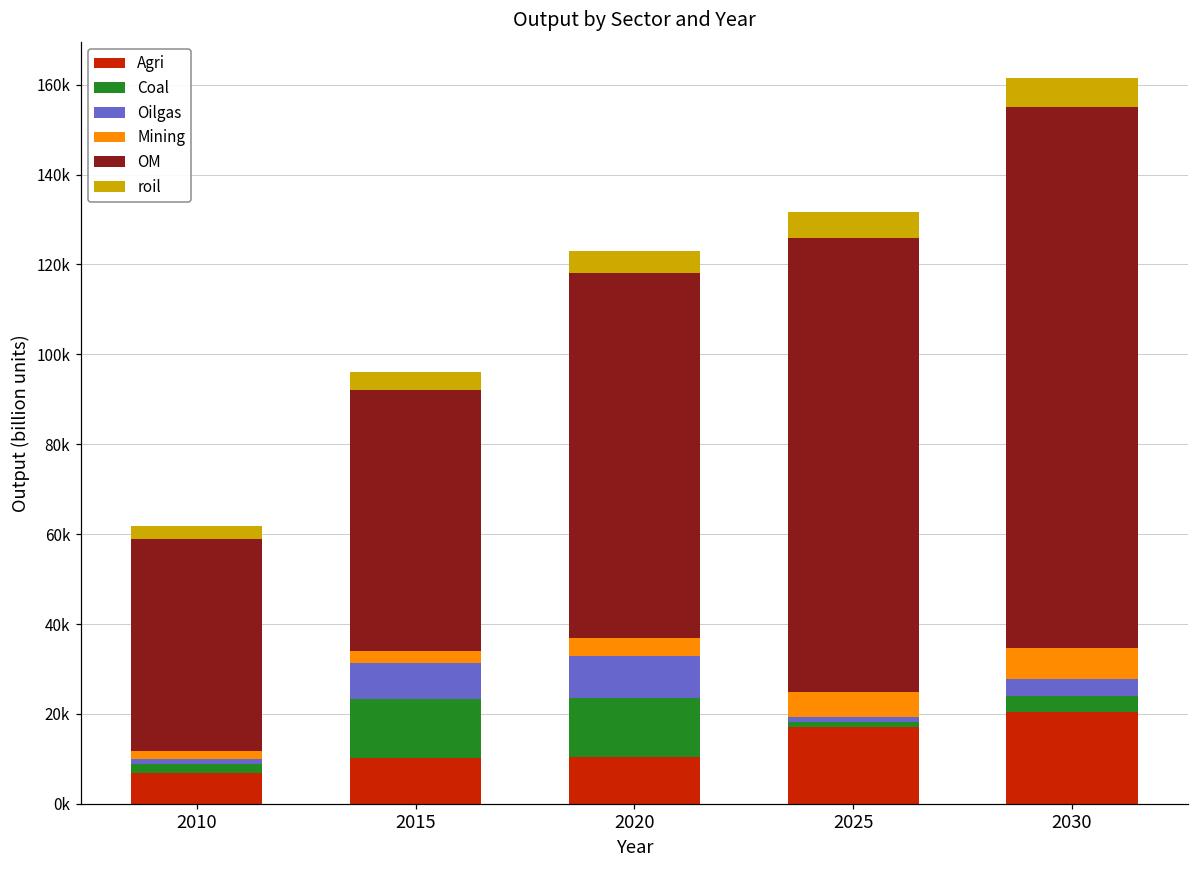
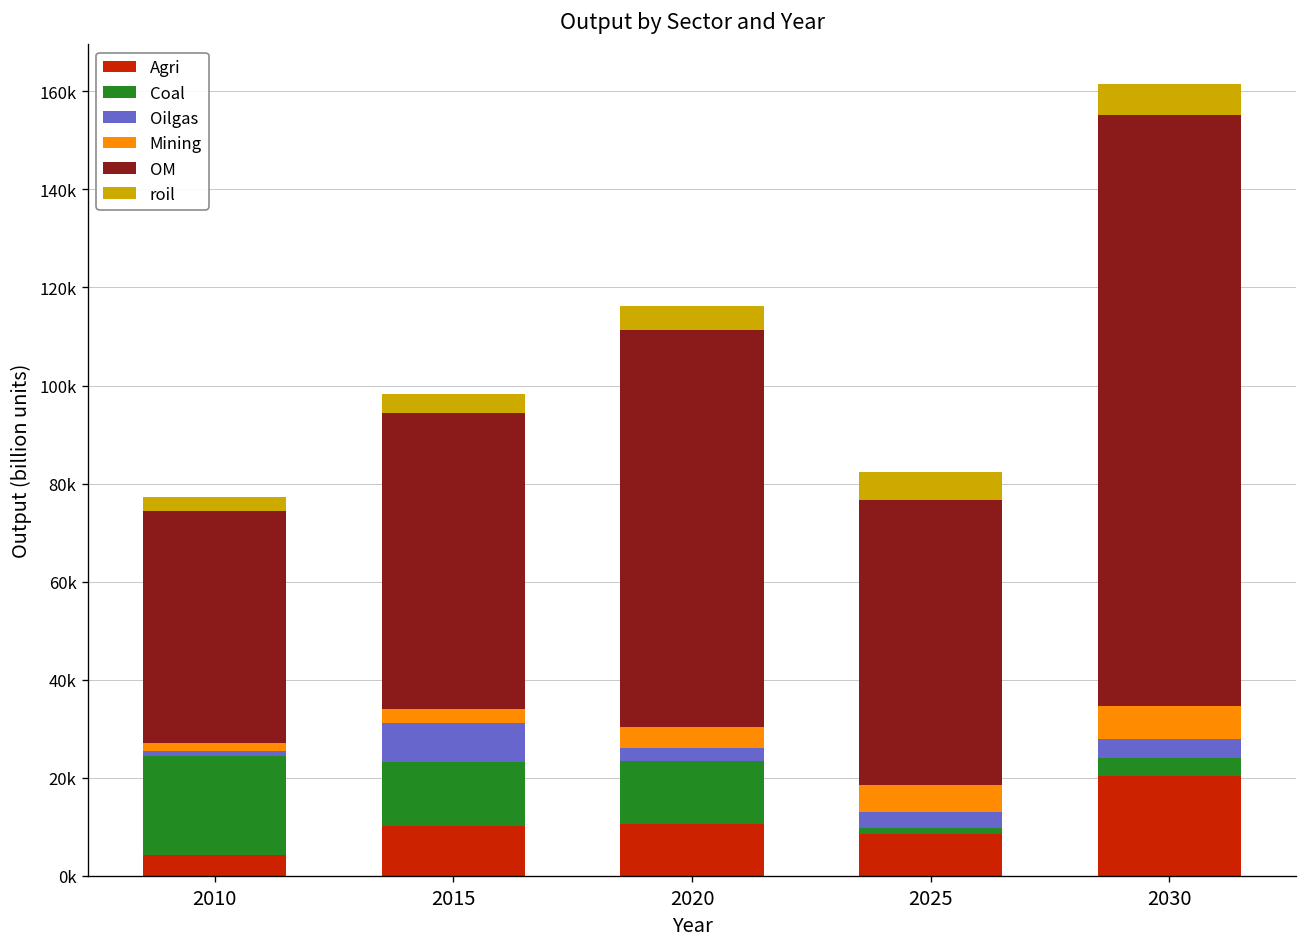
  {
    "Agri": {
-     "2010": 7000,
+     "2010": 4000,
      "2015": 10000,
      "2020": 10000,
-     "2025": 17000,
+     "2025": 9000,
      "2030": 20000
    },
    "Coal": {
-     "2010": 2000,
+     "2010": 20000,
      "2015": 13000,
      "2020": 13000,
      "2025": 1000,
      "2030": 4000
    },
    "Oilgas": {
      "2010": 1000,
      "2015": 8000,
-     "2020": 9000,
-     "2025": 1000,
+     "2020": 3000,
+     "2025": 3000,
      "2030": 4000
    },
    "OM": {
      "2010": 47000,
-     "2015": 58000,
+     "2015": 60000,
      "2020": 81000,
-     "2025": 101000,
+     "2025": 58000,
      "2030": 121000
    }
  }
